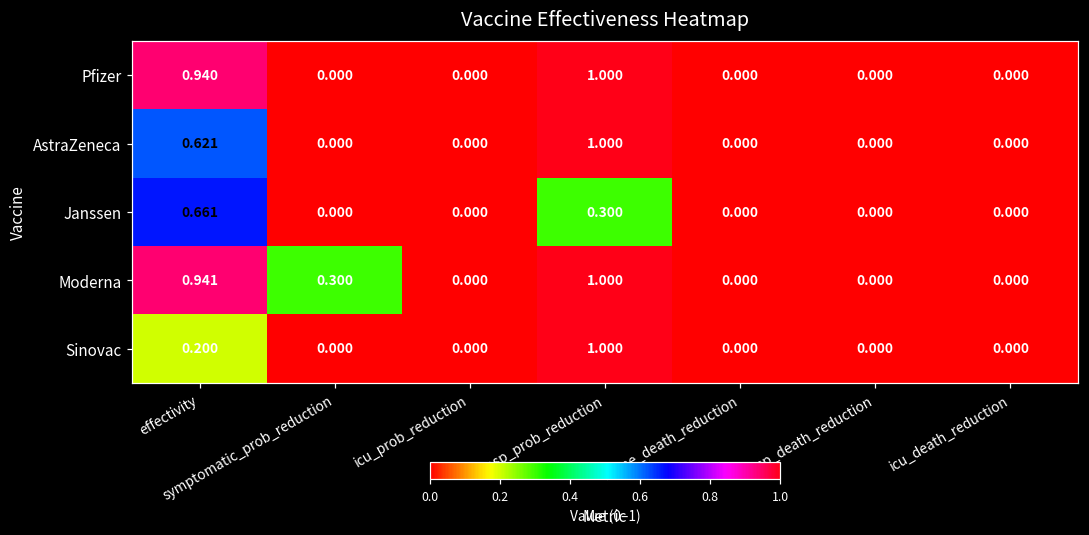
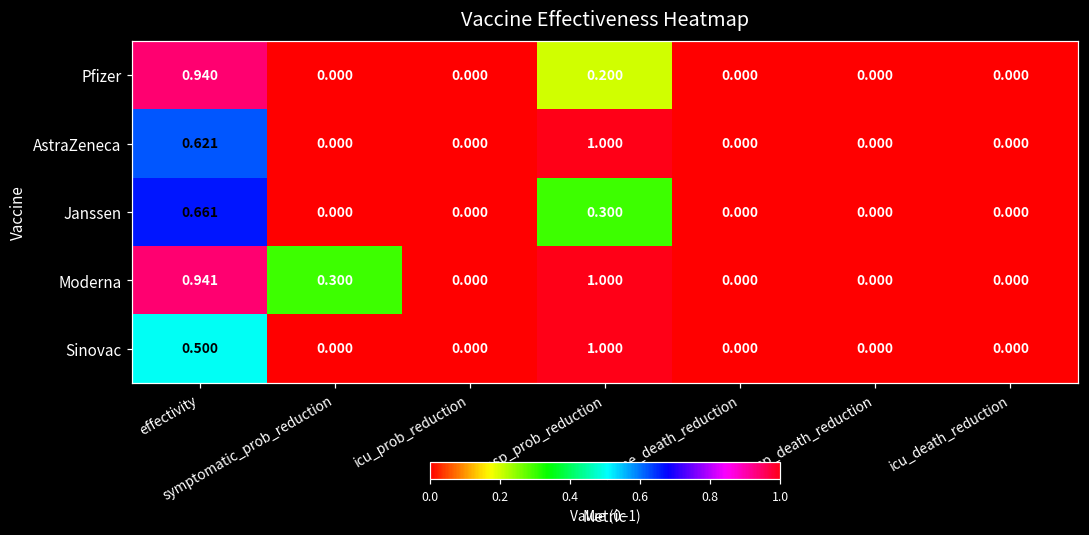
  {
    "Pfizer": {
      "effectivity": 0.940,
      "symptomatic_prob_reduction": 0.000,
      "icu_prob_reduction": 0.000,
-     "hosp_prob_reduction": 1.000,
+     "hosp_prob_reduction": 0.200,
      "home_death_reduction": 0.000,
      "hosp_death_reduction": 0.000,
      "icu_death_reduction": 0.000
    },
    "AstraZeneca": {
      "effectivity": 0.621,
      "symptomatic_prob_reduction": 0.000,
      "icu_prob_reduction": 0.000,
      "hosp_prob_reduction": 1.000,
      "home_death_reduction": 0.000,
      "hosp_death_reduction": 0.000,
      "icu_death_reduction": 0.000
    },
    "Janssen": {
      "effectivity": 0.661,
      "symptomatic_prob_reduction": 0.000,
      "icu_prob_reduction": 0.000,
      "hosp_prob_reduction": 0.300,
      "home_death_reduction": 0.000,
      "hosp_death_reduction": 0.000,
      "icu_death_reduction": 0.000
    },
    "Moderna": {
      "effectivity": 0.941,
      "symptomatic_prob_reduction": 0.300,
      "icu_prob_reduction": 0.000,
      "hosp_prob_reduction": 1.000,
      "home_death_reduction": 0.000,
      "hosp_death_reduction": 0.000,
      "icu_death_reduction": 0.000
    },
    "Sinovac": {
-     "effectivity": 0.200,
+     "effectivity": 0.500,
      "symptomatic_prob_reduction": 0.000,
      "icu_prob_reduction": 0.000,
      "hosp_prob_reduction": 1.000,
      "home_death_reduction": 0.000,
      "hosp_death_reduction": 0.000,
      "icu_death_reduction": 0.000
    }
  }
